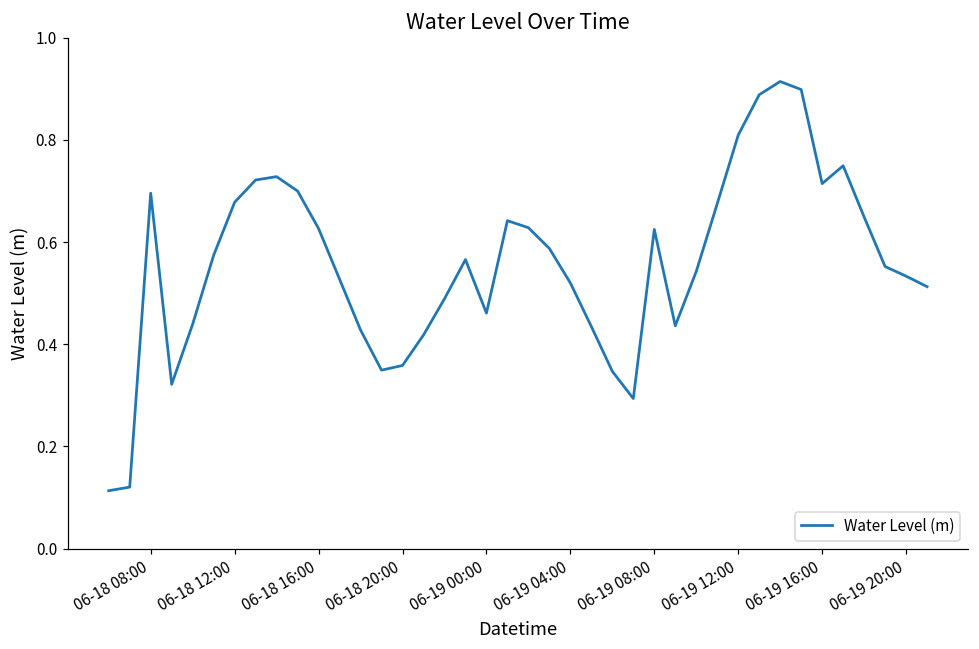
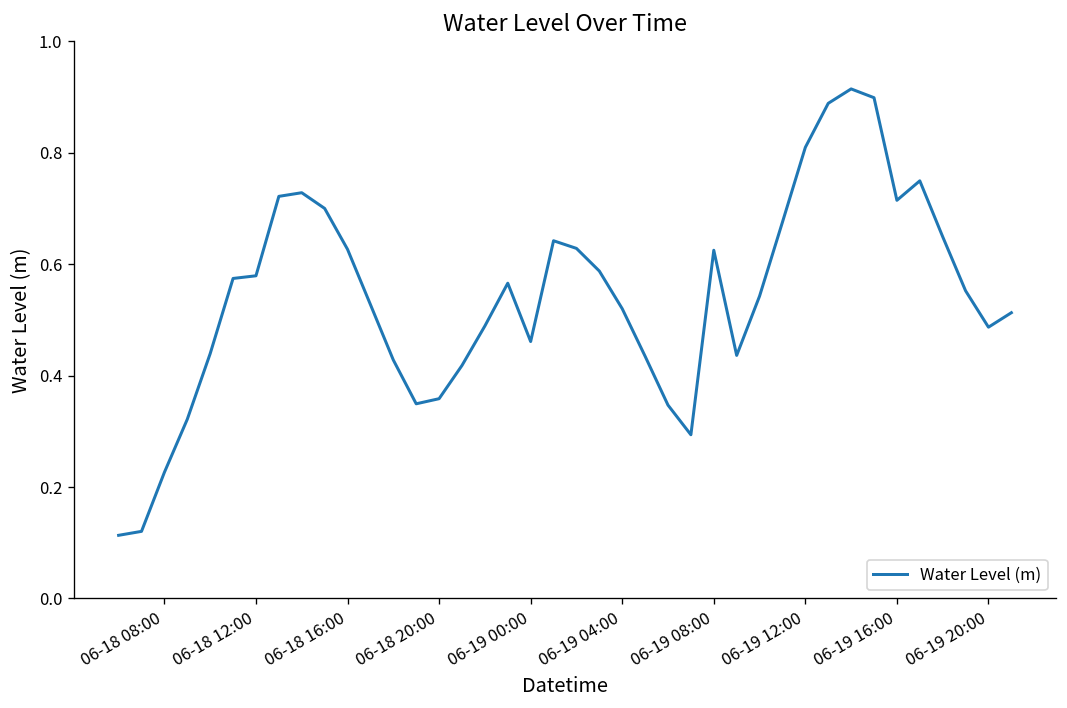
  {
-   "06-18 08:00": 0.70,
-   "06-18 12:00": 0.68,
+   "06-18 08:00": 0.23,
+   "06-18 12:00": 0.58,
    "06-18 16:00": 0.63,
    "06-18 20:00": 0.36,
    "06-19 00:00": 0.46,
    "06-19 04:00": 0.52,
    "06-19 08:00": 0.62,
    "06-19 12:00": 0.81,
    "06-19 16:00": 0.71,
-   "06-19 20:00": 0.53
+   "06-19 20:00": 0.49
  }
